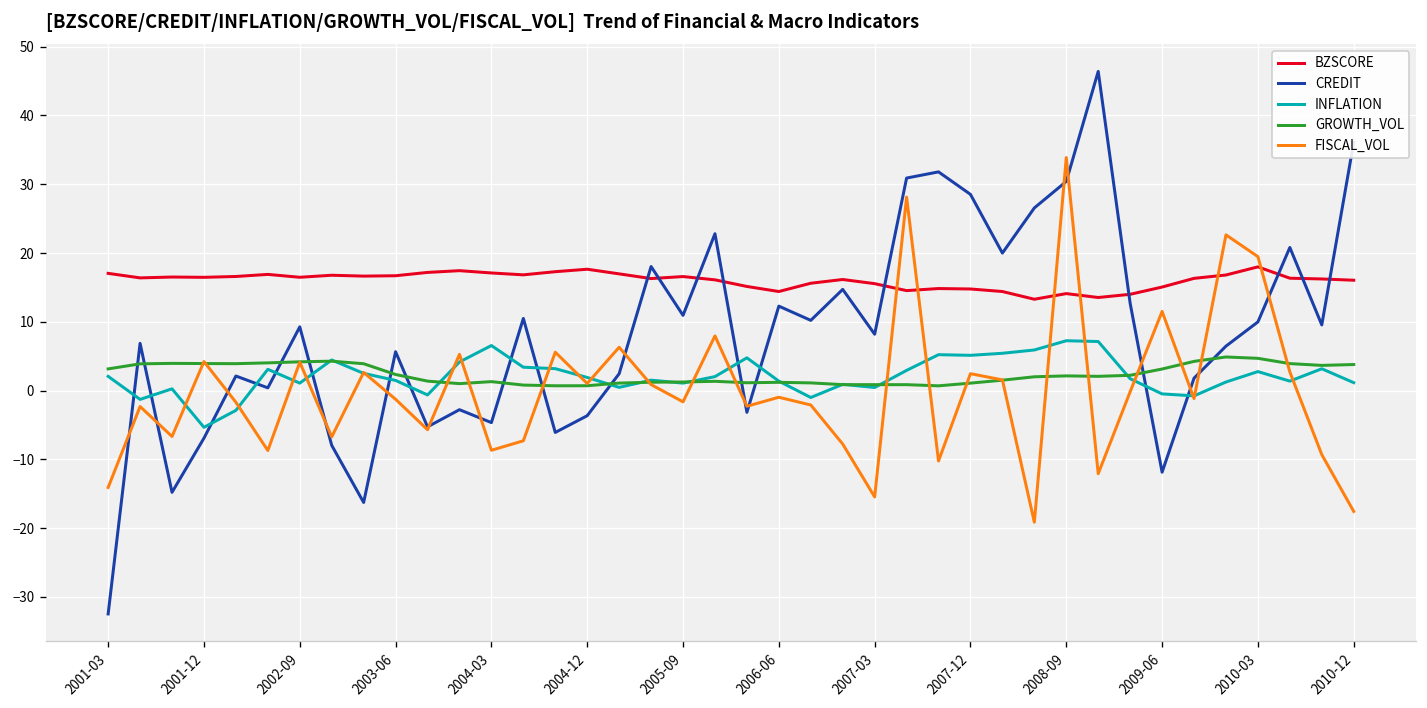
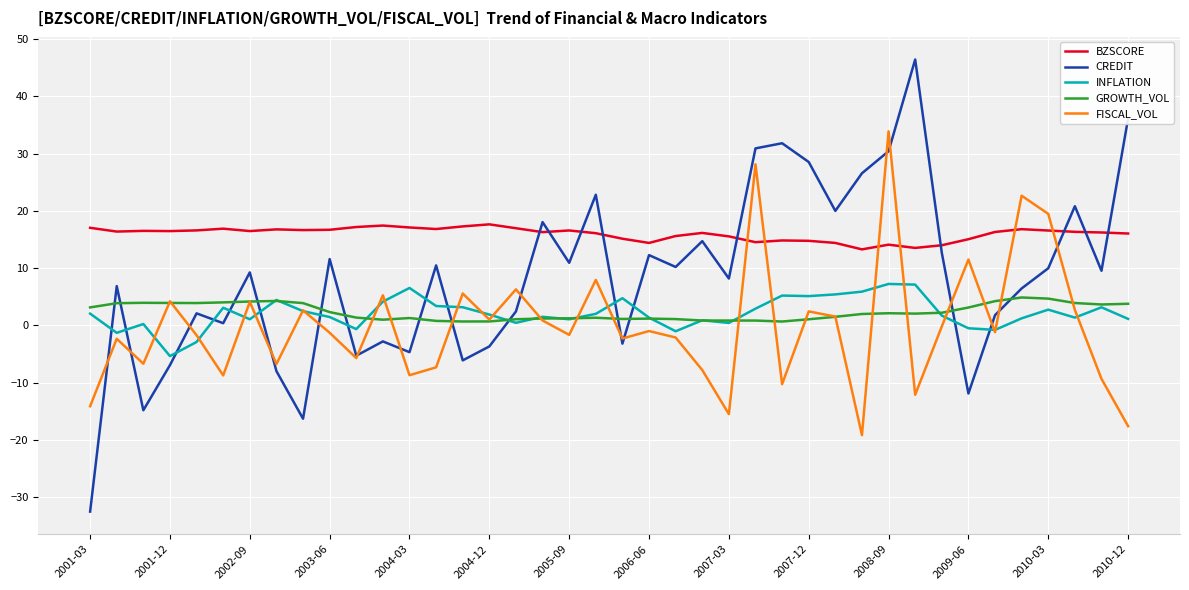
  {
    "BZSCORE": {
      "2001-03": 17,
      "2001-12": 16,
      "2002-09": 16,
      "2003-06": 17,
      "2004-03": 17,
      "2004-12": 18,
      "2005-09": 17,
      "2006-06": 14,
      "2007-03": 16,
      "2007-12": 15,
      "2008-09": 14,
      "2009-06": 15,
-     "2010-03": 18,
+     "2010-03": 17,
      "2010-12": 16
    },
    "CREDIT": {
      "2001-03": -32,
      "2001-12": -7,
      "2002-09": 9,
-     "2003-06": 6,
+     "2003-06": 12,
      "2004-03": -5,
      "2004-12": -4,
      "2005-09": 11,
      "2006-06": 12,
      "2007-03": 8,
      "2007-12": 29,
      "2008-09": 30,
      "2009-06": -12,
      "2010-03": 10
    },
    "INFLATION": {
      "2001-03": 2,
      "2001-12": -5,
      "2002-09": 1,
      "2003-06": 1,
      "2004-03": 7,
      "2004-12": 2,
      "2007-12": 5,
      "2008-09": 7,
      "2009-06": 0,
      "2010-03": 3,
      "2010-12": 1
    },
    "GROWTH_VOL": {
      "2001-03": 3,
      "2003-06": 2,
      "2004-03": 1,
      "2007-12": 1,
      "2008-09": 2,
      "2009-06": 3,
      "2010-03": 5,
      "2010-12": 4
    },
    "FISCAL_VOL": {
      "2001-03": -14,
      "2003-06": -1,
      "2004-03": -9,
      "2005-09": -2,
      "2006-06": -1,
      "2007-03": -15,
      "2007-12": 2,
      "2008-09": 34,
      "2009-06": 12,
      "2010-03": 19,
      "2010-12": -18
    }
  }
